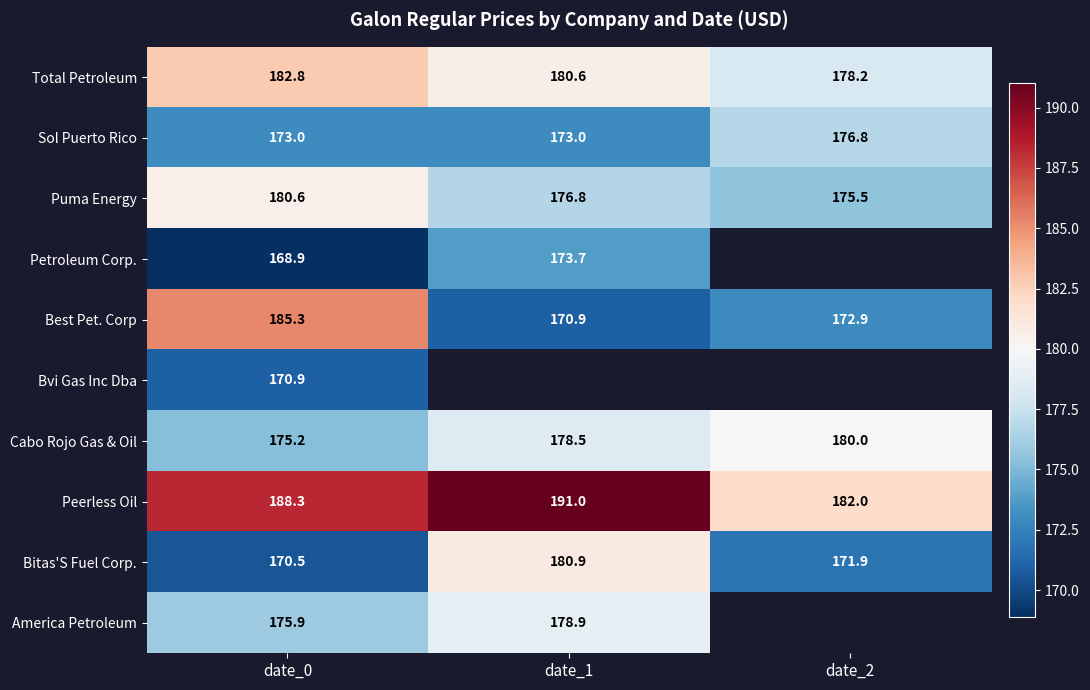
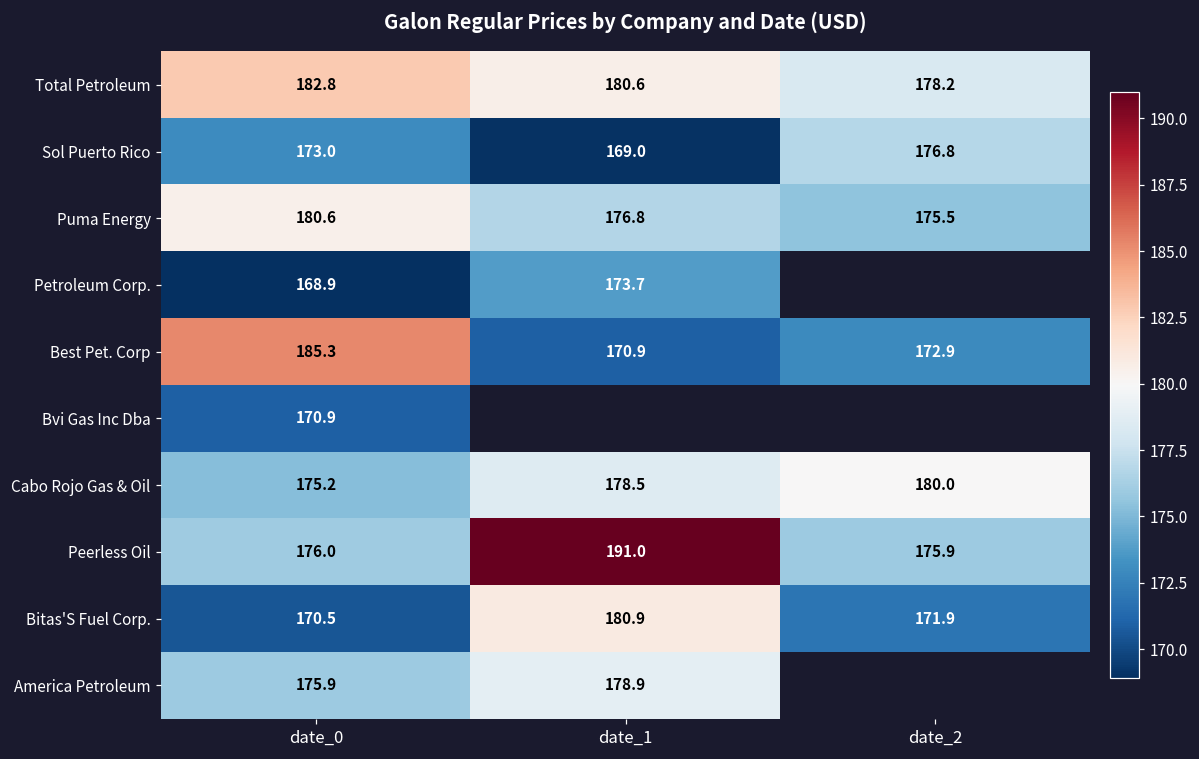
  {
    "Total Petroleum": {
      "date_0": 182.8,
      "date_1": 180.6,
      "date_2": 178.2
    },
    "Sol Puerto Rico": {
      "date_0": 173.0,
-     "date_1": 173.0,
+     "date_1": 169.0,
      "date_2": 176.8
    },
    "Puma Energy": {
      "date_0": 180.6,
      "date_1": 176.8,
      "date_2": 175.5
    },
    "Petroleum Corp.": {
      "date_0": 168.9,
      "date_1": 173.7
    },
    "Best Pet. Corp": {
      "date_0": 185.3,
      "date_1": 170.9,
      "date_2": 172.9
    },
    "Bvi Gas Inc Dba": {
      "date_0": 170.9
    },
    "Cabo Rojo Gas & Oil": {
      "date_0": 175.2,
      "date_1": 178.5,
      "date_2": 180.0
    },
    "Peerless Oil": {
-     "date_0": 188.3,
+     "date_0": 176.0,
      "date_1": 191.0,
-     "date_2": 182.0
+     "date_2": 175.9
    },
    "Bitas'S Fuel Corp.": {
      "date_0": 170.5,
      "date_1": 180.9,
      "date_2": 171.9
    },
    "America Petroleum": {
      "date_0": 175.9,
      "date_1": 178.9
    }
  }
